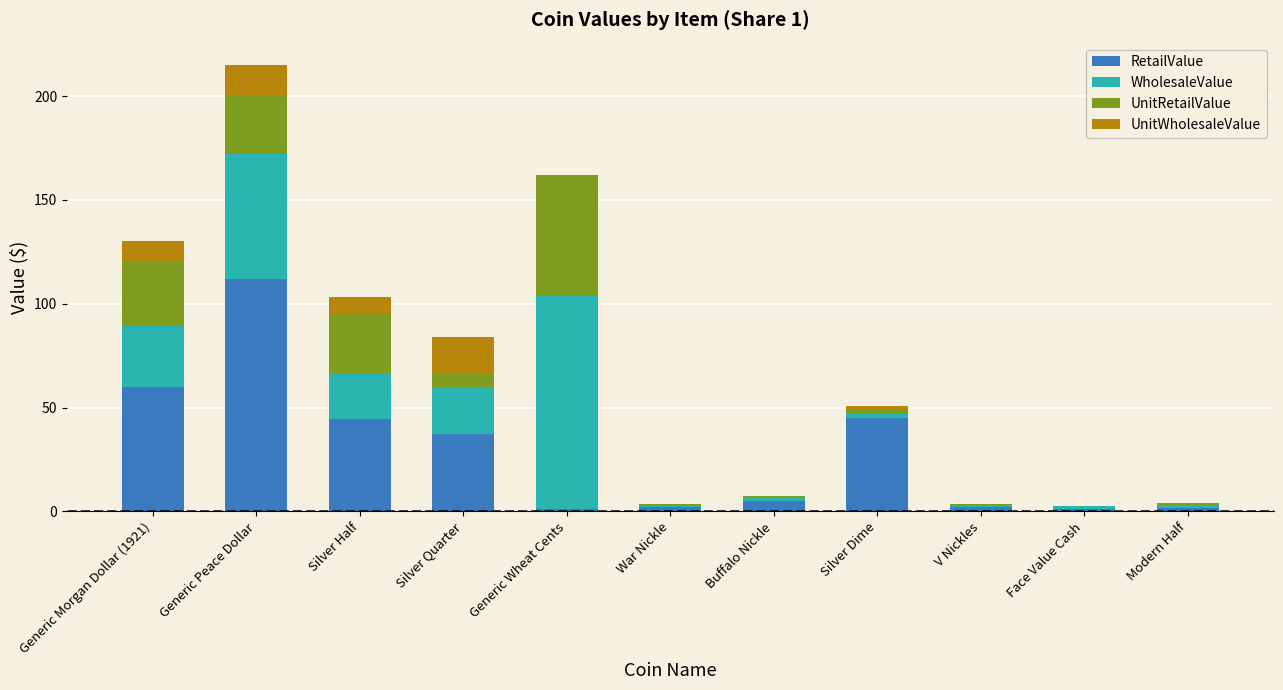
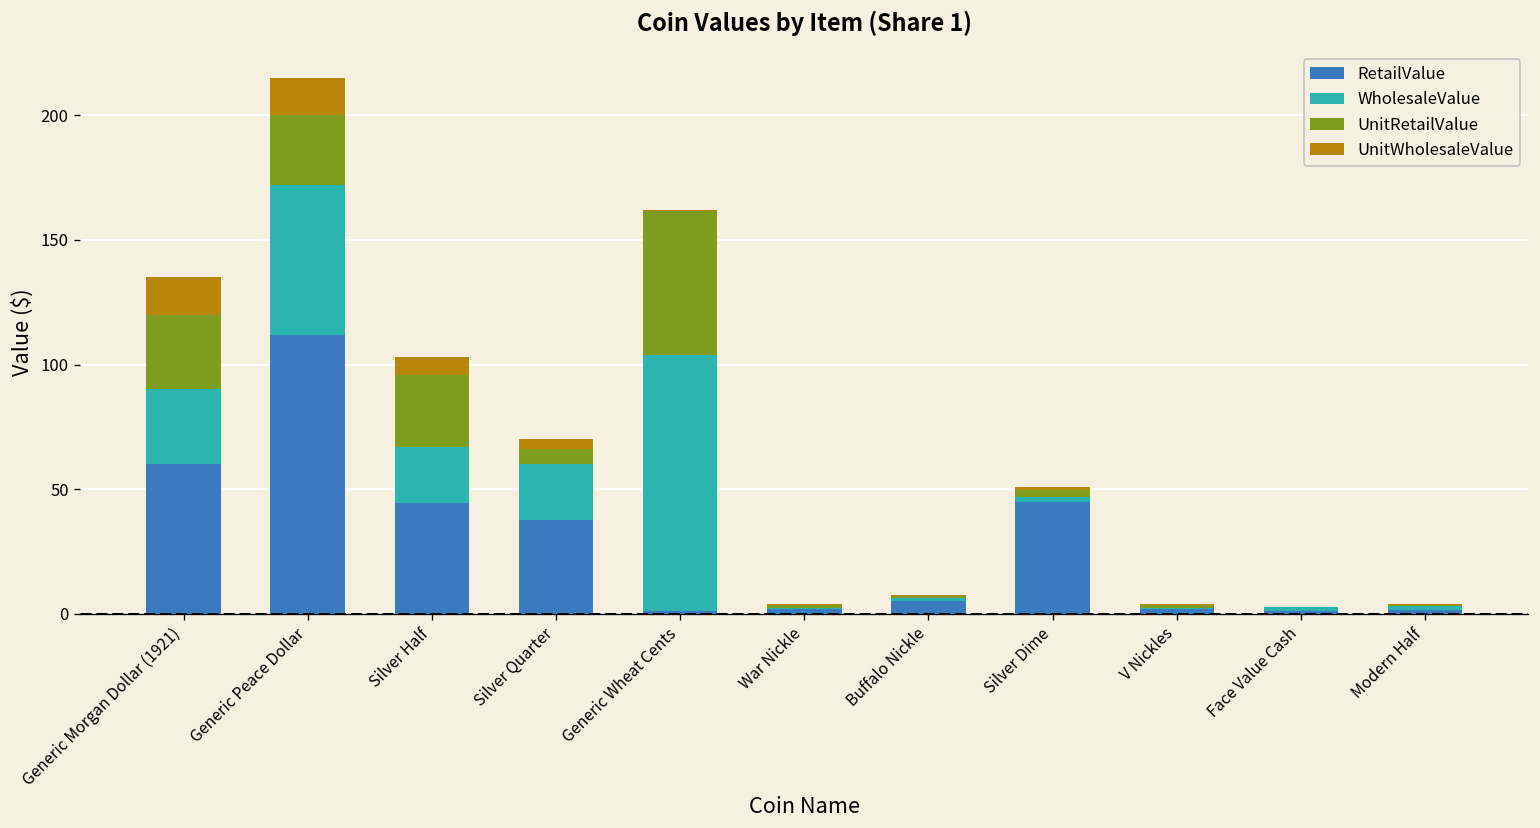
  {
    "RetailValue": {
      "Generic Morgan Dollar (1921)": 60,
      "Generic Peace Dollar": 112,
      "Silver Half": 44,
      "Silver Quarter": 38,
      "War Nickle": 2,
      "Buffalo Nickle": 5,
      "Silver Dime": 45,
      "V Nickles": 2,
      "Face Value Cash": 1,
      "Modern Half": 2
    },
    "WholesaleValue": {
      "Generic Morgan Dollar (1921)": 30,
      "Generic Peace Dollar": 60,
      "Silver Half": 23,
      "Silver Quarter": 23,
      "Generic Wheat Cents": 103,
      "Buffalo Nickle": 1,
      "Silver Dime": 2,
      "Face Value Cash": 1,
      "Modern Half": 2
    },
    "UnitRetailValue": {
      "Generic Morgan Dollar (1921)": 30,
      "Generic Peace Dollar": 28,
      "Silver Half": 29,
      "Silver Quarter": 6,
      "Generic Wheat Cents": 58,
      "Silver Dime": 3
    },
    "UnitWholesaleValue": {
-     "Generic Morgan Dollar (1921)": 10,
+     "Generic Morgan Dollar (1921)": 15,
      "Generic Peace Dollar": 15,
      "Silver Half": 8,
-     "Silver Quarter": 18,
+     "Silver Quarter": 4,
      "Silver Dime": 2
    }
  }
